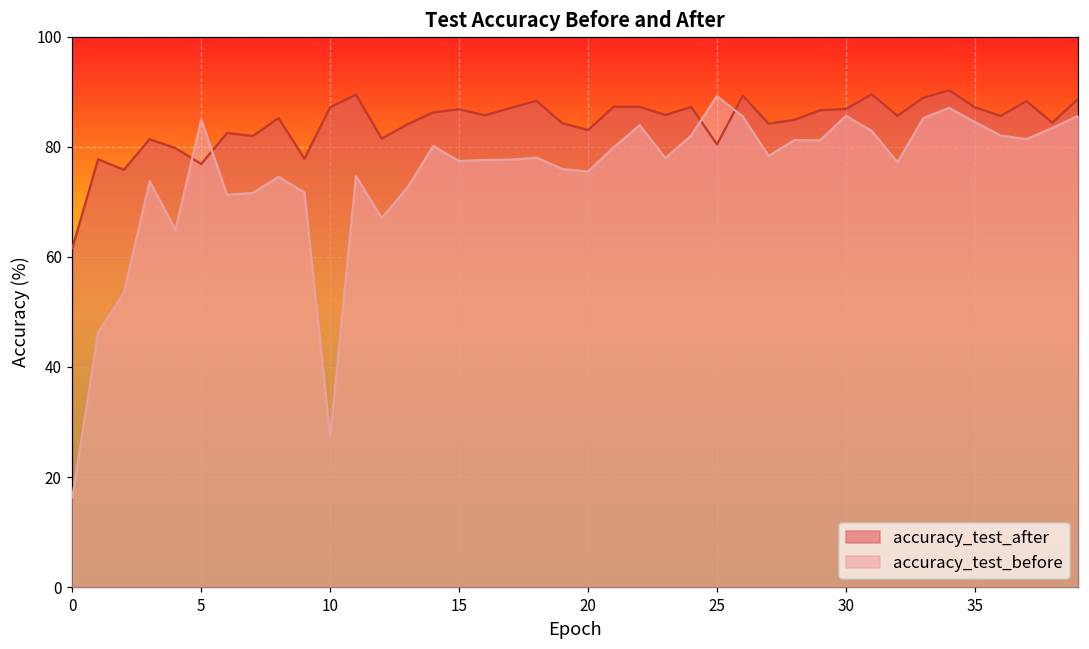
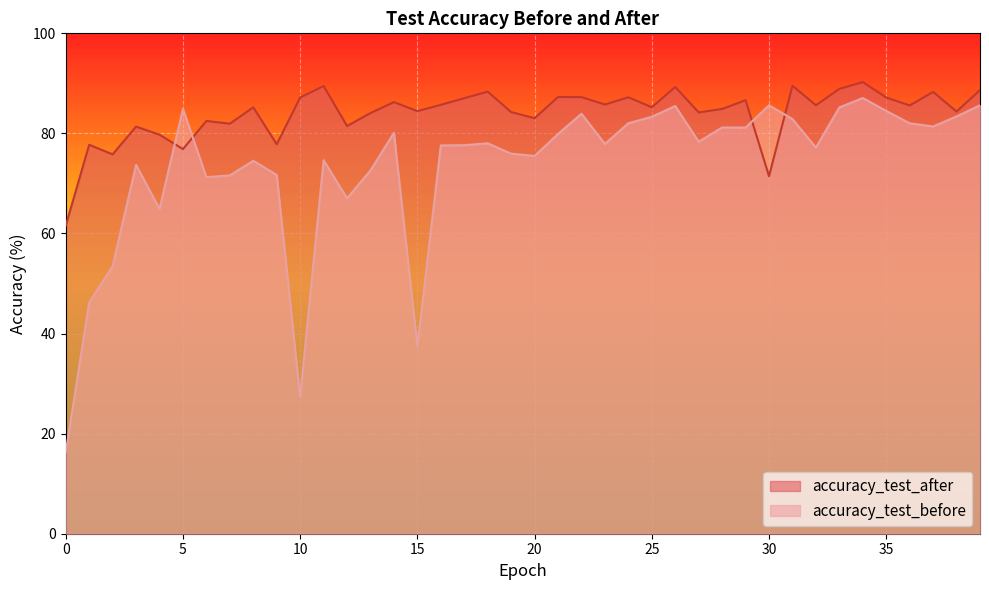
  {
    "accuracy_test_after": {
      "0": 62,
      "5": 77,
      "10": 87,
-     "15": 87,
+     "15": 84,
      "20": 83,
-     "25": 80,
-     "30": 87,
+     "25": 85,
+     "30": 71,
      "35": 87
    },
    "accuracy_test_before": {
      "0": 16,
      "5": 85,
      "10": 27,
-     "15": 77,
+     "15": 37,
      "20": 76,
-     "25": 89,
+     "25": 83,
      "30": 86,
      "35": 84
    }
  }
